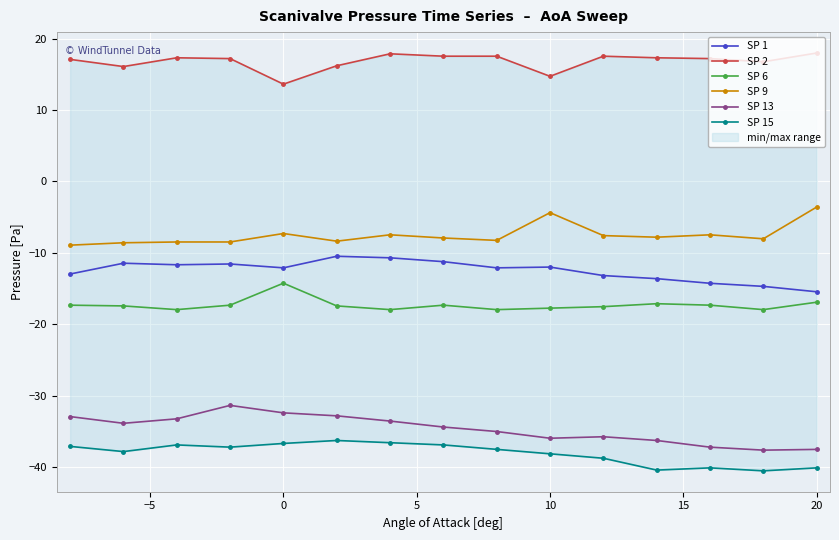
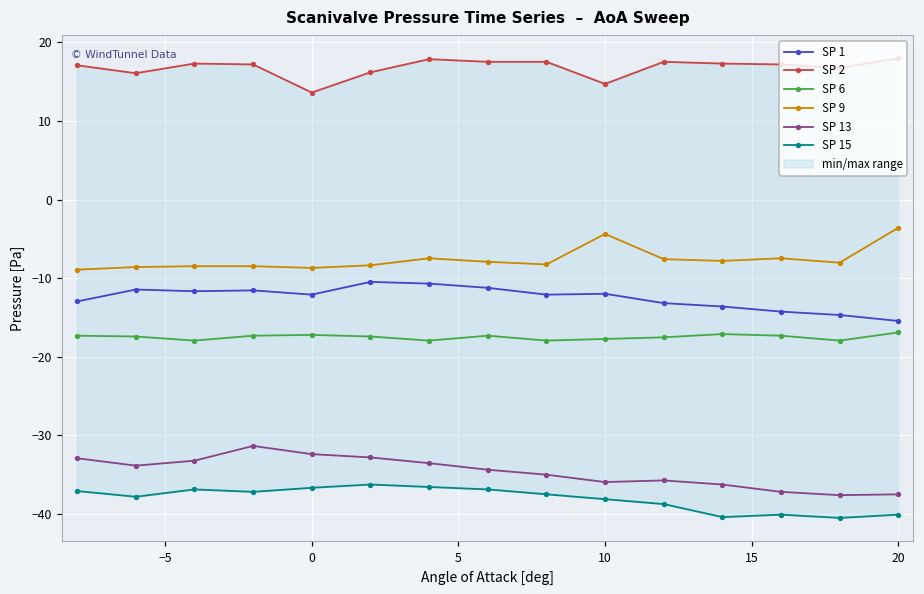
  {
    "SP 1": {
      "0": -12,
      "10": -12,
      "20": -15
    },
    "min/max range": {
      "0": 14,
      "10": 15
    },
    "SP 6": {
-     "0": -14,
+     "0": -17,
      "10": -18,
      "20": -17
    },
    "SP 9": {
-     "0": -7,
+     "0": -9,
      "10": -4,
      "20": -4
    },
    "SP 13": {
      "0": -32,
      "10": -36,
      "20": -38
    },
    "SP 15": {
      "0": -37,
      "10": -38,
      "20": -40
    }
  }
